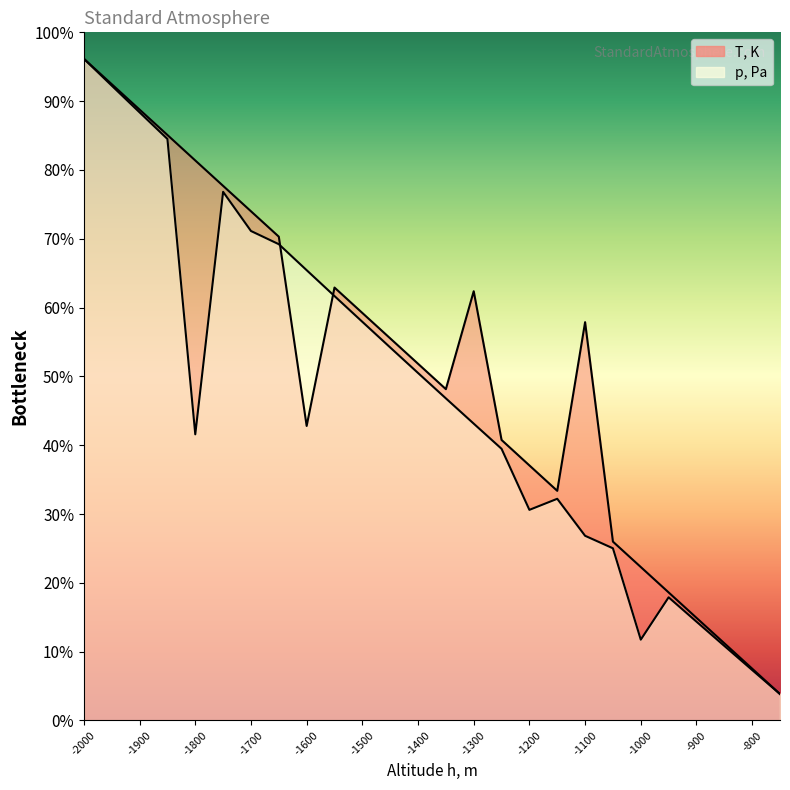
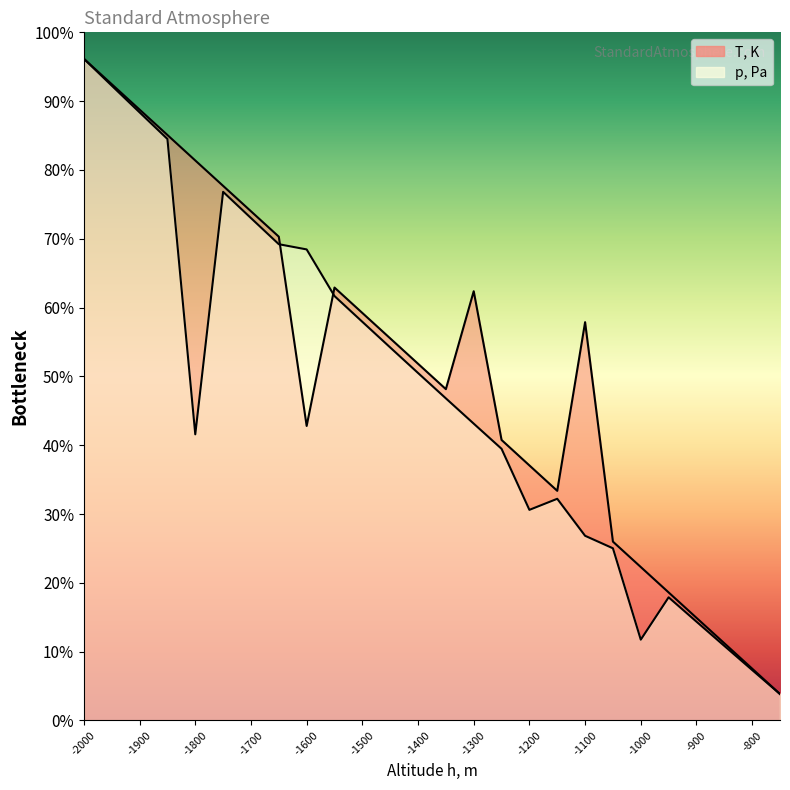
  {
    "T, K": {
      "-1900": "89%",
      "-1800": "81%",
      "-1700": "74%",
      "-1600": "43%",
      "-1500": "59%",
      "-1400": "52%",
      "-1300": "62%",
      "-1200": "37%",
      "-1100": "58%",
      "-1000": "22%",
      "-900": "15%"
    },
    "p, Pa": {
      "-1900": "88%",
      "-1800": "42%",
-     "-1700": "71%",
-     "-1600": "65%",
+     "-1700": "73%",
+     "-1600": "68%",
      "-1500": "58%",
      "-1400": "50%",
      "-1300": "43%",
      "-1200": "31%",
      "-1100": "27%",
      "-1000": "12%",
      "-900": "14%"
    }
  }
